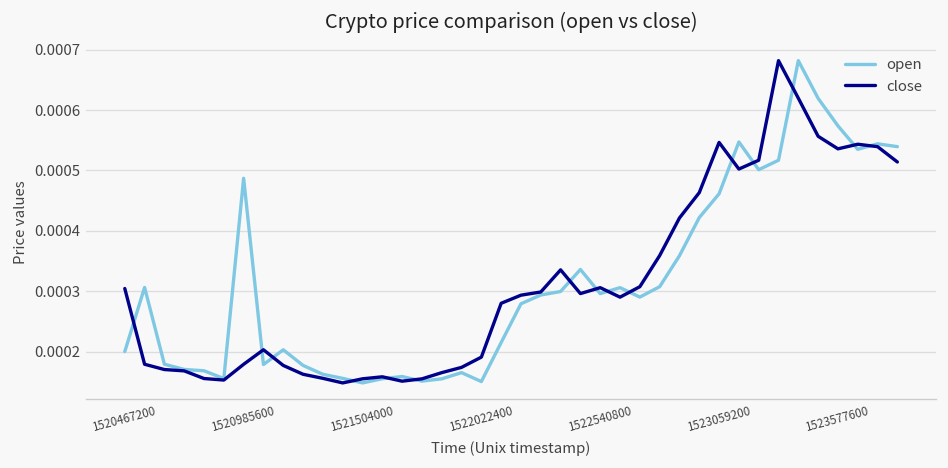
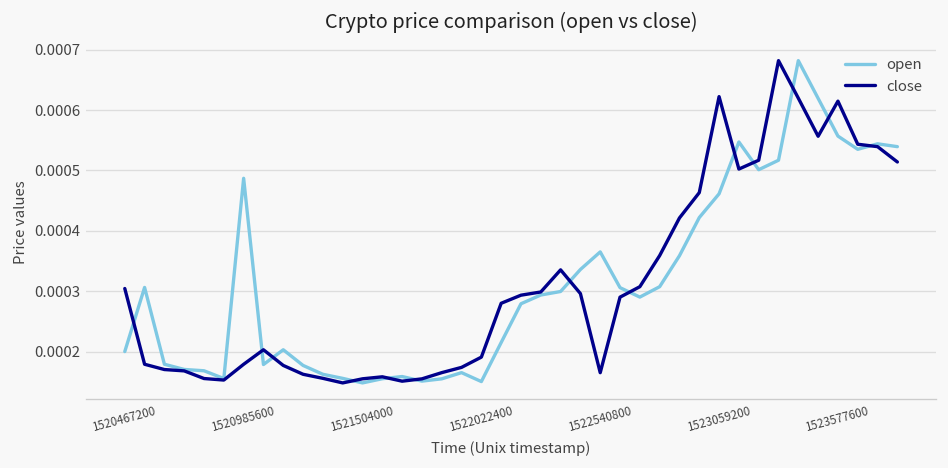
  {
    "open": {
      "1520467200": 0.00020,
      "1520985600": 0.00049,
      "1521504000": 0.00015,
      "1522022400": 0.00015,
-     "1522540800": 0.00030,
+     "1522540800": 0.00037,
      "1523059200": 0.00046,
-     "1523577600": 0.00057
+     "1523577600": 0.00056
    },
    "close": {
      "1520467200": 0.00030,
      "1520985600": 0.00018,
      "1521504000": 0.00015,
      "1522022400": 0.00019,
-     "1522540800": 0.00031,
-     "1523059200": 0.00055,
-     "1523577600": 0.00054
+     "1522540800": 0.00017,
+     "1523059200": 0.00062,
+     "1523577600": 0.00061
    }
  }
